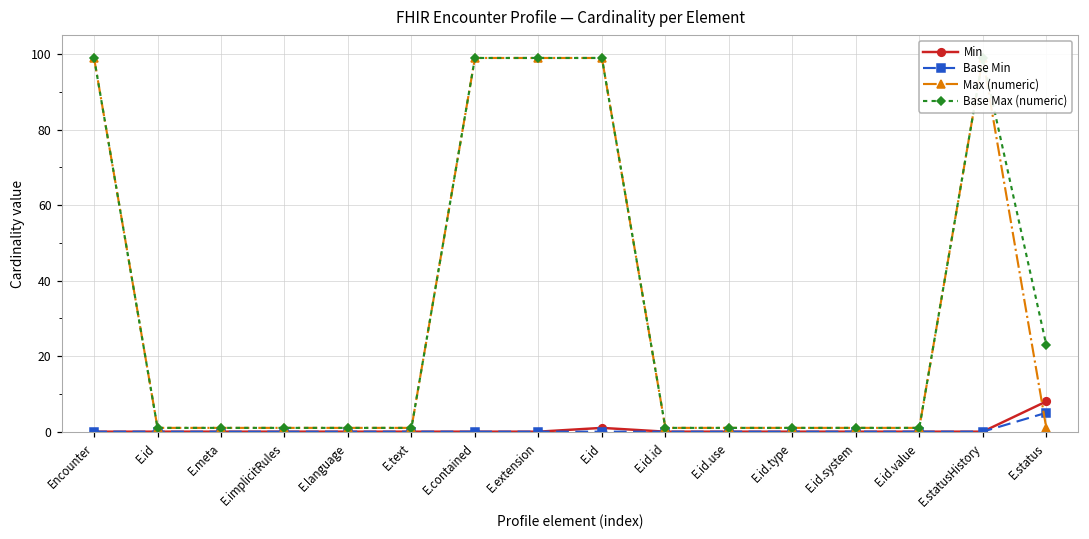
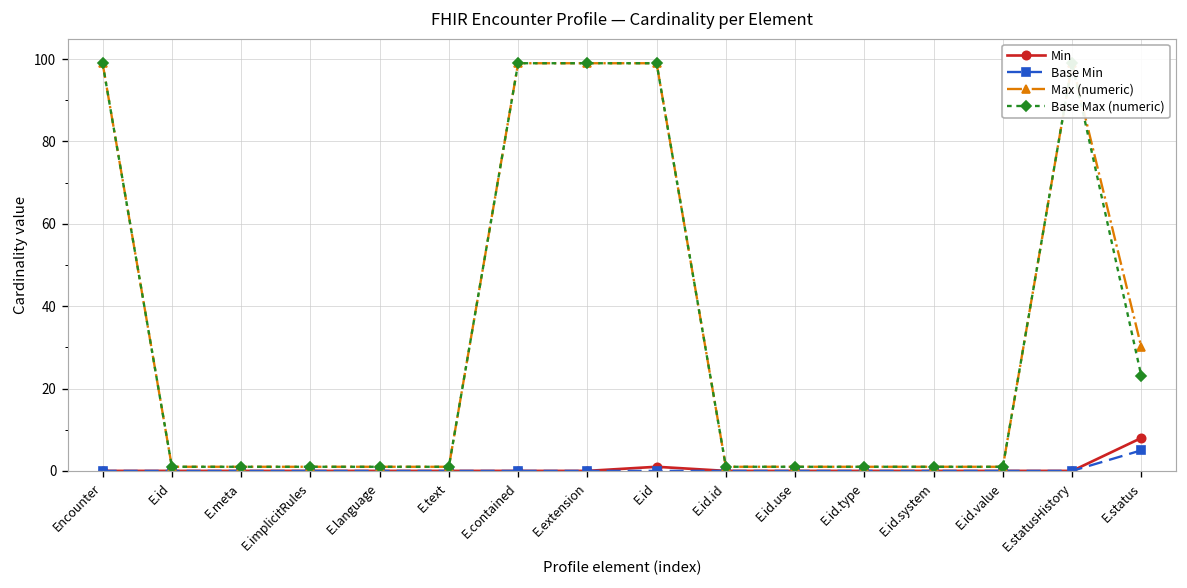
  {
    "Min": {
      "E.status": 8
    },
    "Base Min": {
      "E.status": 5
    },
    "Max (numeric)": {
-     "E.status": 1
+     "E.status": 30
    },
    "Base Max (numeric)": {
      "E.status": 23
    }
  }
